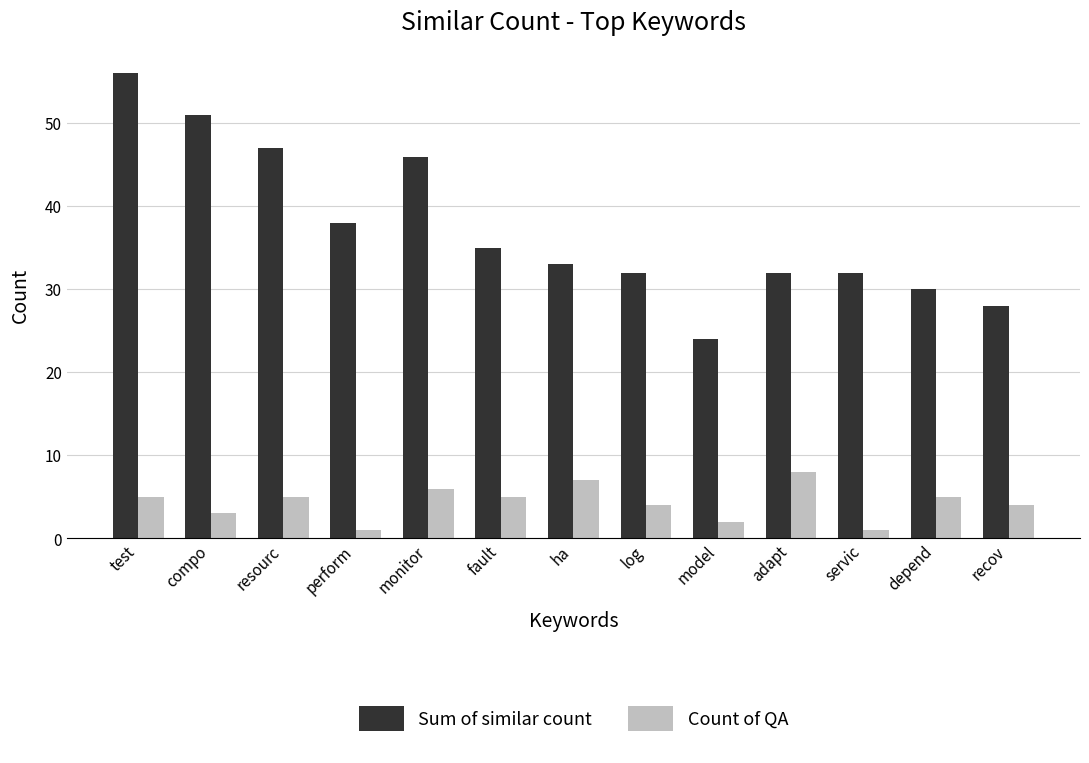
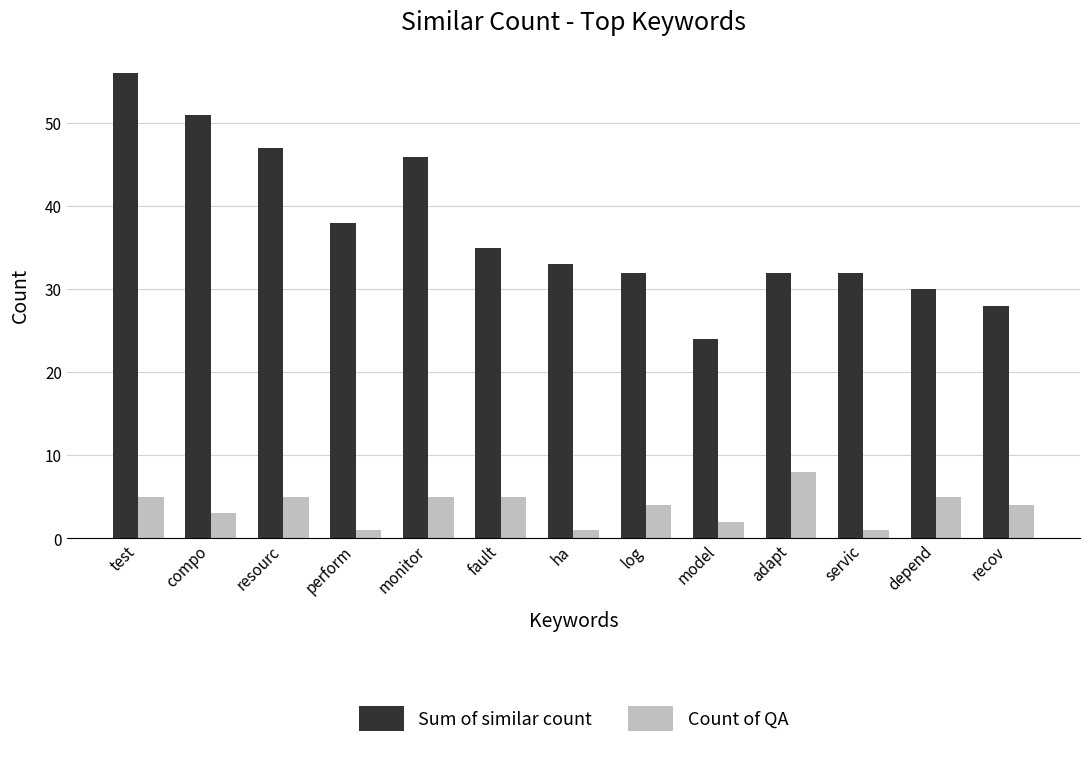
  {
    "Sum of similar count": {
      "test": 56,
      "compo": 51,
      "resourc": 47,
      "perform": 38,
      "monitor": 46,
      "fault": 35,
      "ha": 33,
      "log": 32,
      "model": 24,
      "adapt": 32,
      "servic": 32,
      "depend": 30,
      "recov": 28
    },
    "Count of QA": {
      "test": 5,
      "compo": 3,
      "resourc": 5,
      "perform": 1,
-     "monitor": 6,
+     "monitor": 5,
      "fault": 5,
-     "ha": 7,
+     "ha": 1,
      "log": 4,
      "model": 2,
      "adapt": 8,
      "servic": 1,
      "depend": 5,
      "recov": 4
    }
  }
